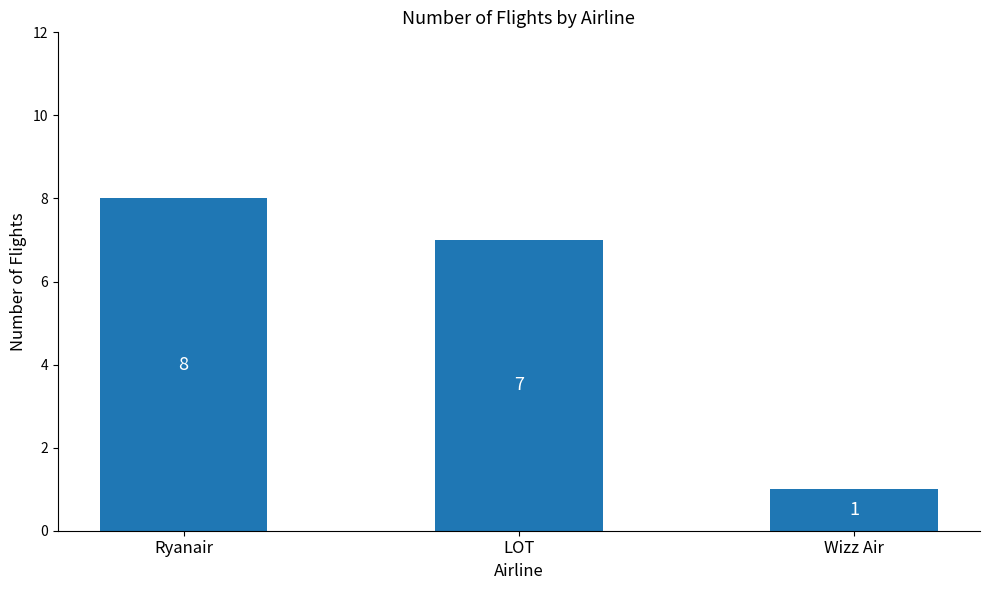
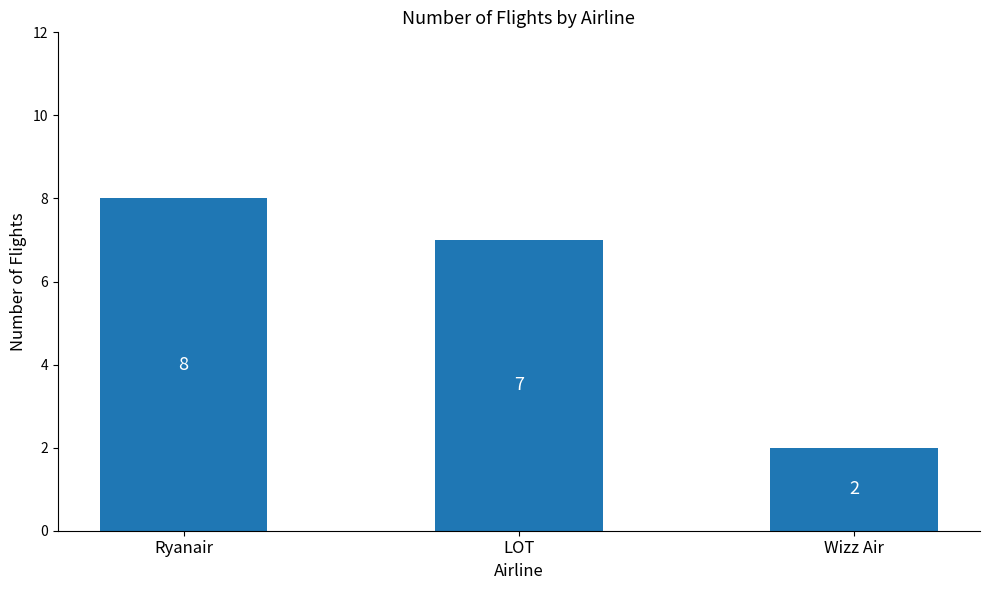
  {
    "Ryanair": 8,
    "LOT": 7,
-   "Wizz Air": 1
+   "Wizz Air": 2
  }
